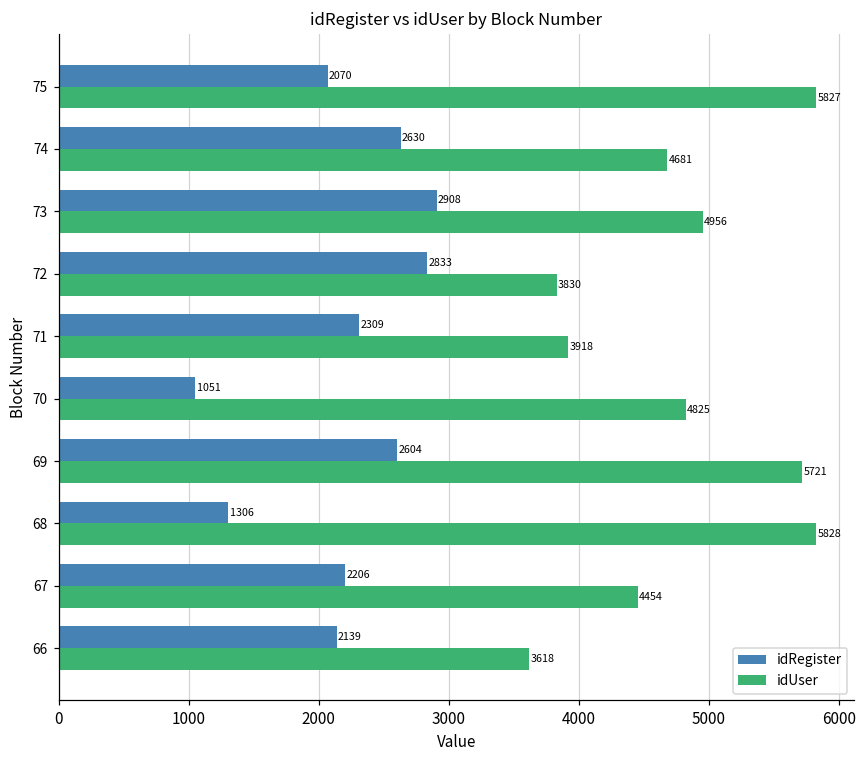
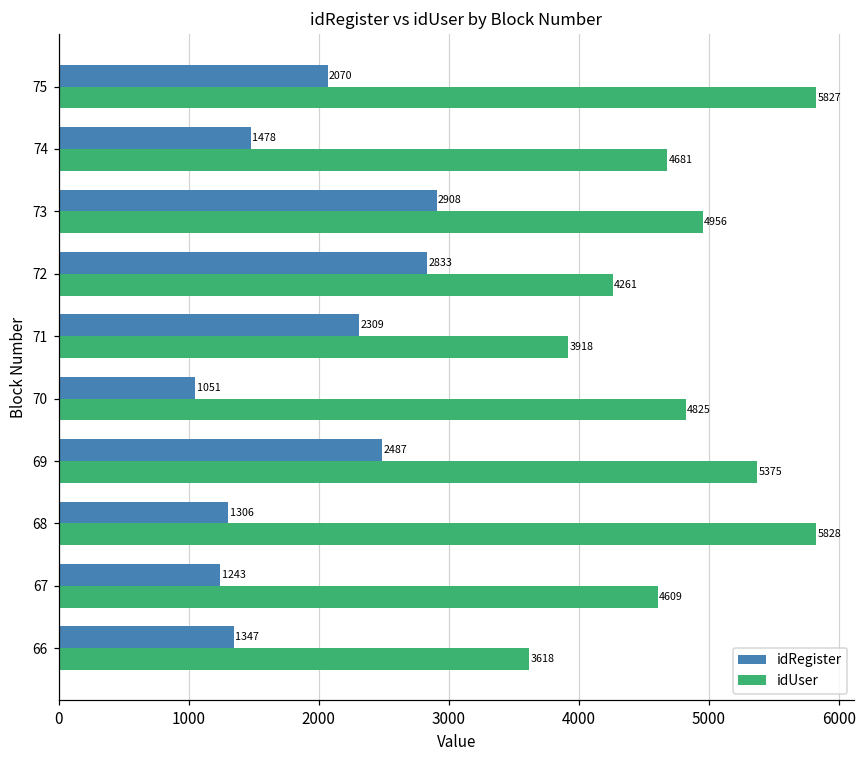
  {
    "idRegister": {
      "75": 2070,
-     "74": 2630,
+     "74": 1478,
      "73": 2908,
      "72": 2833,
      "71": 2309,
      "70": 1051,
-     "69": 2604,
+     "69": 2487,
      "68": 1306,
-     "67": 2206,
-     "66": 2139
+     "67": 1243,
+     "66": 1347
    },
    "idUser": {
      "75": 5827,
      "74": 4681,
      "73": 4956,
-     "72": 3830,
+     "72": 4261,
      "71": 3918,
      "70": 4825,
-     "69": 5721,
+     "69": 5375,
      "68": 5828,
-     "67": 4454,
+     "67": 4609,
      "66": 3618
    }
  }
